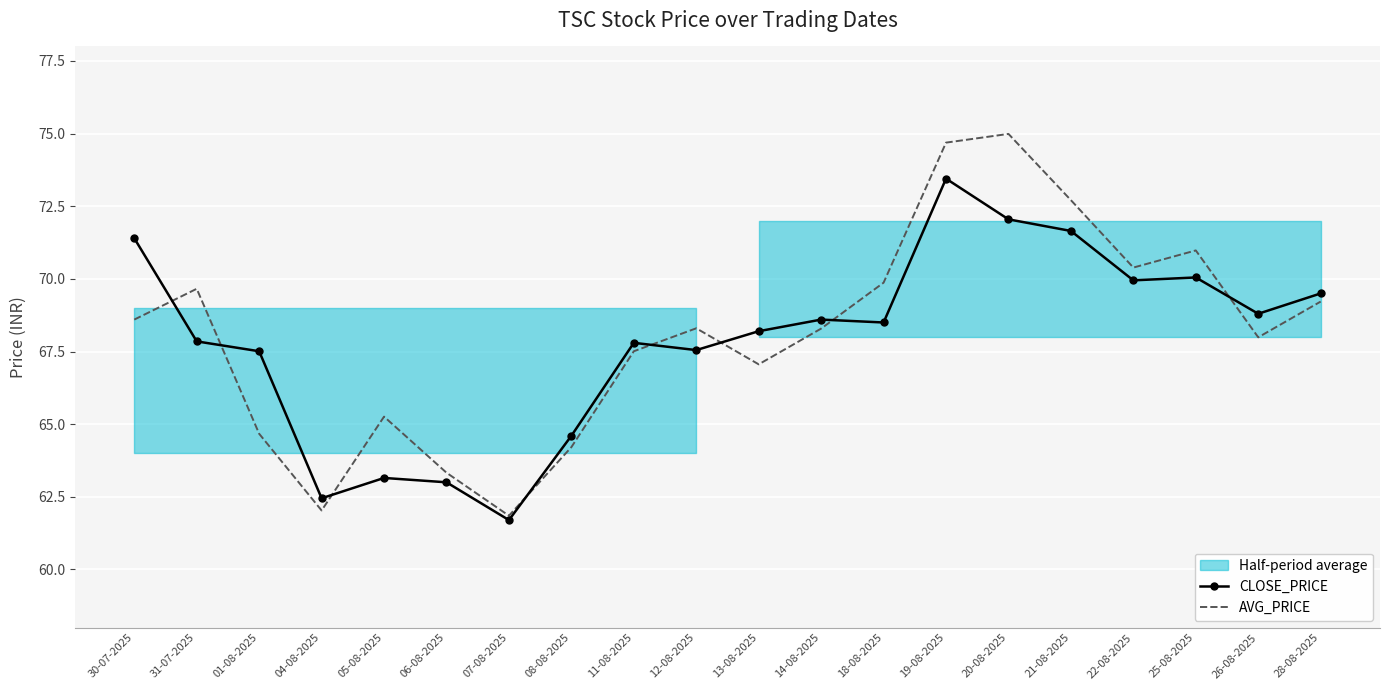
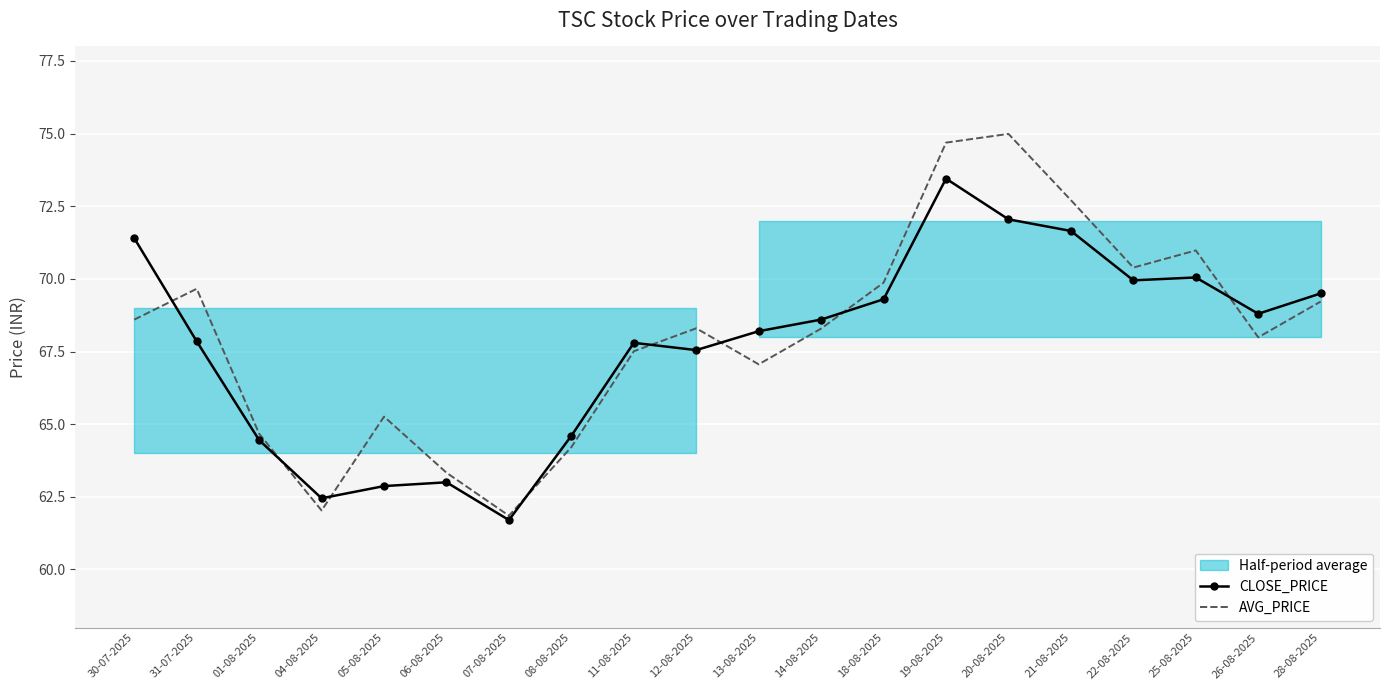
  {
    "CLOSE_PRICE": {
      "30-07-2025": 71.4,
      "31-07-2025": 67.9,
-     "01-08-2025": 67.5,
+     "01-08-2025": 64.5,
      "04-08-2025": 62.5,
-     "05-08-2025": 63.2,
+     "05-08-2025": 62.9,
      "06-08-2025": 63.0,
      "07-08-2025": 61.7,
      "08-08-2025": 64.6,
      "11-08-2025": 67.8,
      "12-08-2025": 67.6,
      "13-08-2025": 68.2,
      "14-08-2025": 68.6,
-     "18-08-2025": 68.5,
+     "18-08-2025": 69.3,
      "19-08-2025": 73.5,
      "21-08-2025": 71.7,
      "22-08-2025": 70.0,
      "25-08-2025": 70.1,
      "26-08-2025": 68.8,
      "28-08-2025": 69.5
    },
    "AVG_PRICE": {
      "30-07-2025": 68.6,
      "31-07-2025": 69.7,
      "01-08-2025": 64.7,
      "04-08-2025": 62.0,
      "05-08-2025": 65.3,
      "06-08-2025": 63.3,
      "07-08-2025": 61.9,
      "08-08-2025": 64.2,
      "11-08-2025": 67.5,
      "12-08-2025": 68.3,
      "13-08-2025": 67.1,
      "14-08-2025": 68.3,
      "18-08-2025": 69.9,
      "19-08-2025": 74.7,
      "20-08-2025": 75.0,
      "21-08-2025": 72.7,
      "22-08-2025": 70.4,
      "25-08-2025": 71.0,
      "26-08-2025": 68.0,
      "28-08-2025": 69.2
    }
  }
